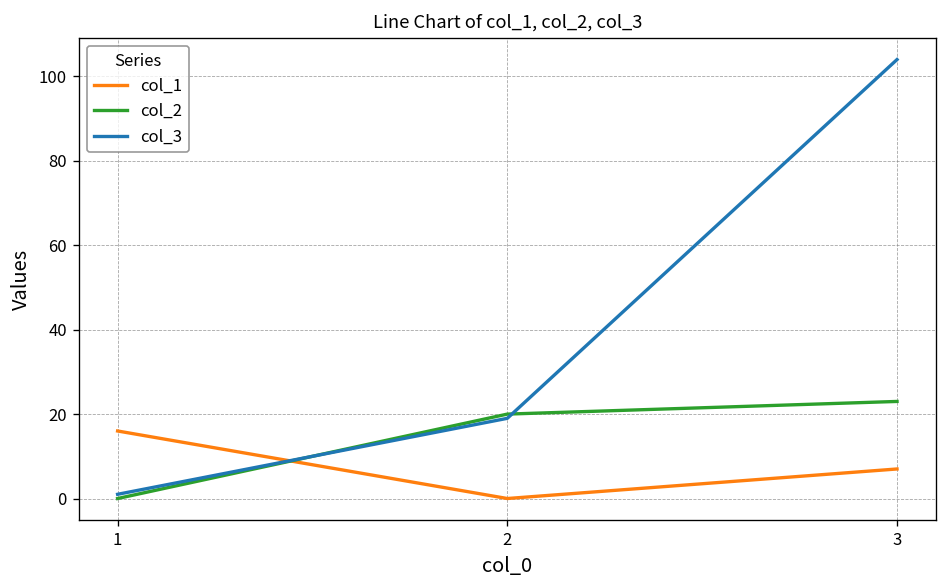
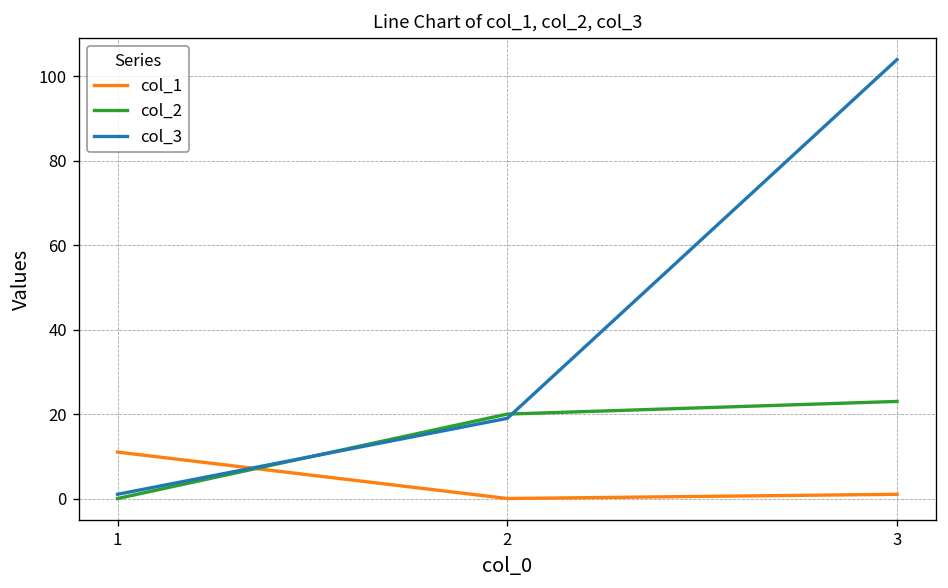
  {
    "col_1": {
-     "1": 16,
+     "1": 11,
      "2": 0,
-     "3": 7
+     "3": 1
    },
    "col_2": {
      "1": 0,
      "2": 20,
      "3": 23
    },
    "col_3": {
      "1": 1,
      "2": 19,
      "3": 104
    }
  }
